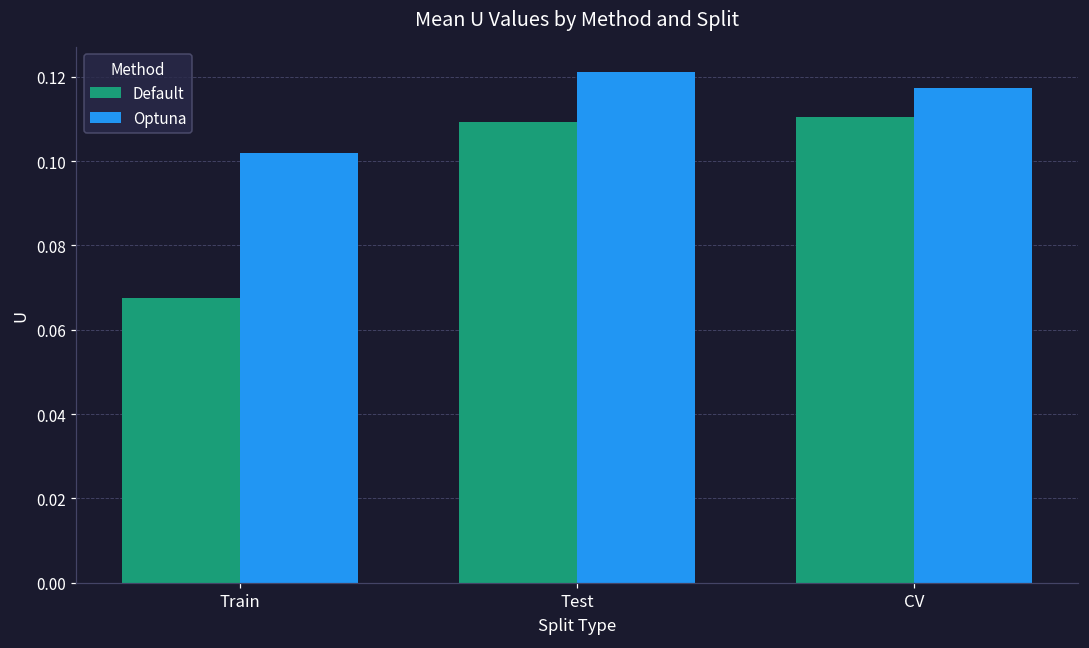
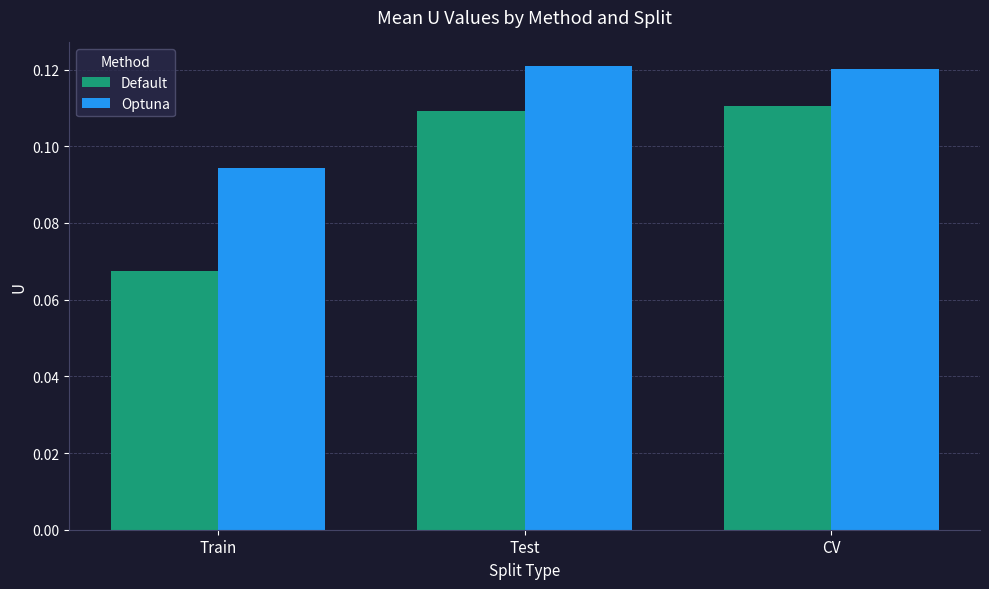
  {
    "Default": {
      "Train": 0.068,
      "Test": 0.109,
      "CV": 0.111
    },
    "Optuna": {
-     "Train": 0.102,
+     "Train": 0.094,
      "Test": 0.121,
-     "CV": 0.117
+     "CV": 0.120
    }
  }
